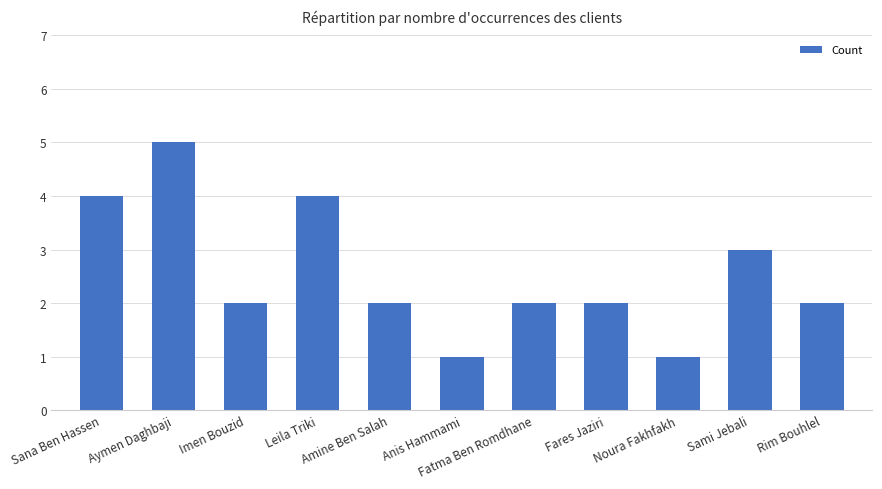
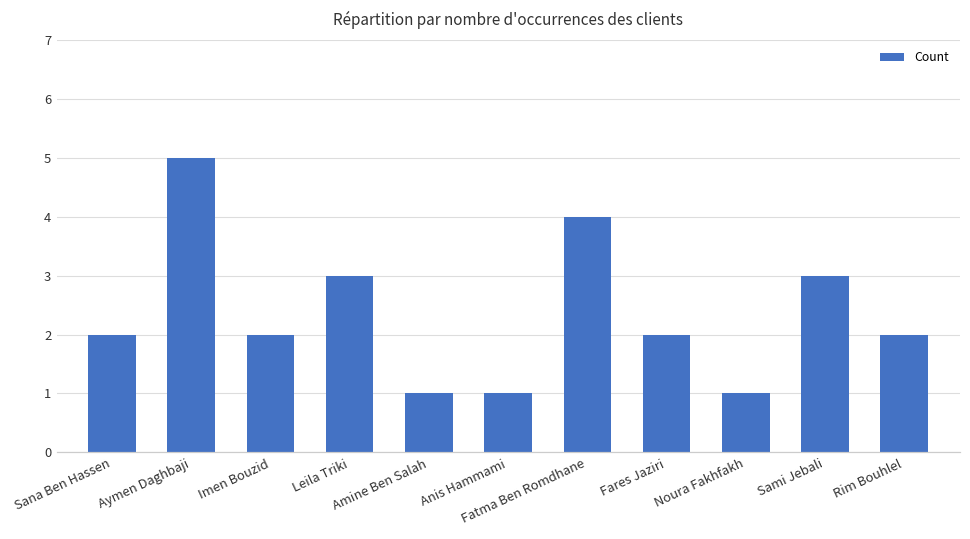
  {
-   "Sana Ben Hassen": 4,
+   "Sana Ben Hassen": 2,
    "Aymen Daghbaji": 5,
    "Imen Bouzid": 2,
-   "Leila Triki": 4,
-   "Amine Ben Salah": 2,
+   "Leila Triki": 3,
+   "Amine Ben Salah": 1,
    "Anis Hammami": 1,
-   "Fatma Ben Romdhane": 2,
+   "Fatma Ben Romdhane": 4,
    "Fares Jaziri": 2,
    "Noura Fakhfakh": 1,
    "Sami Jebali": 3,
    "Rim Bouhlel": 2
  }
